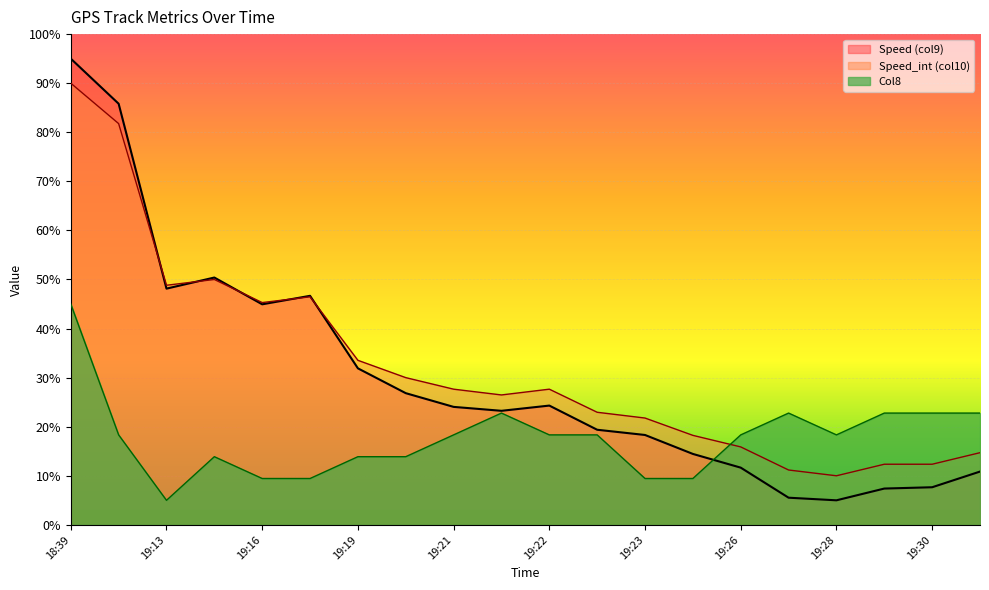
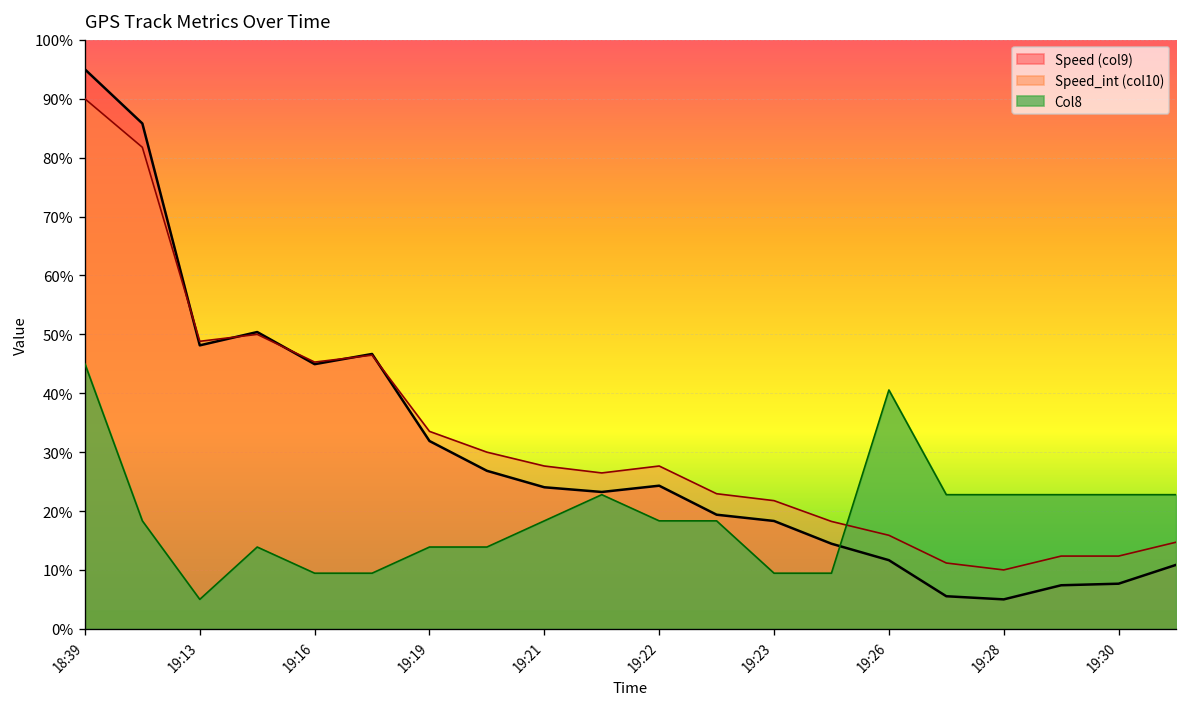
  {
    "Col8": {
      "18:39": "45%",
      "19:13": "5%",
      "19:19": "14%",
      "19:22": "18%",
-     "19:26": "18%",
-     "19:28": "18%"
+     "19:26": "41%",
+     "19:28": "23%"
    }
  }
